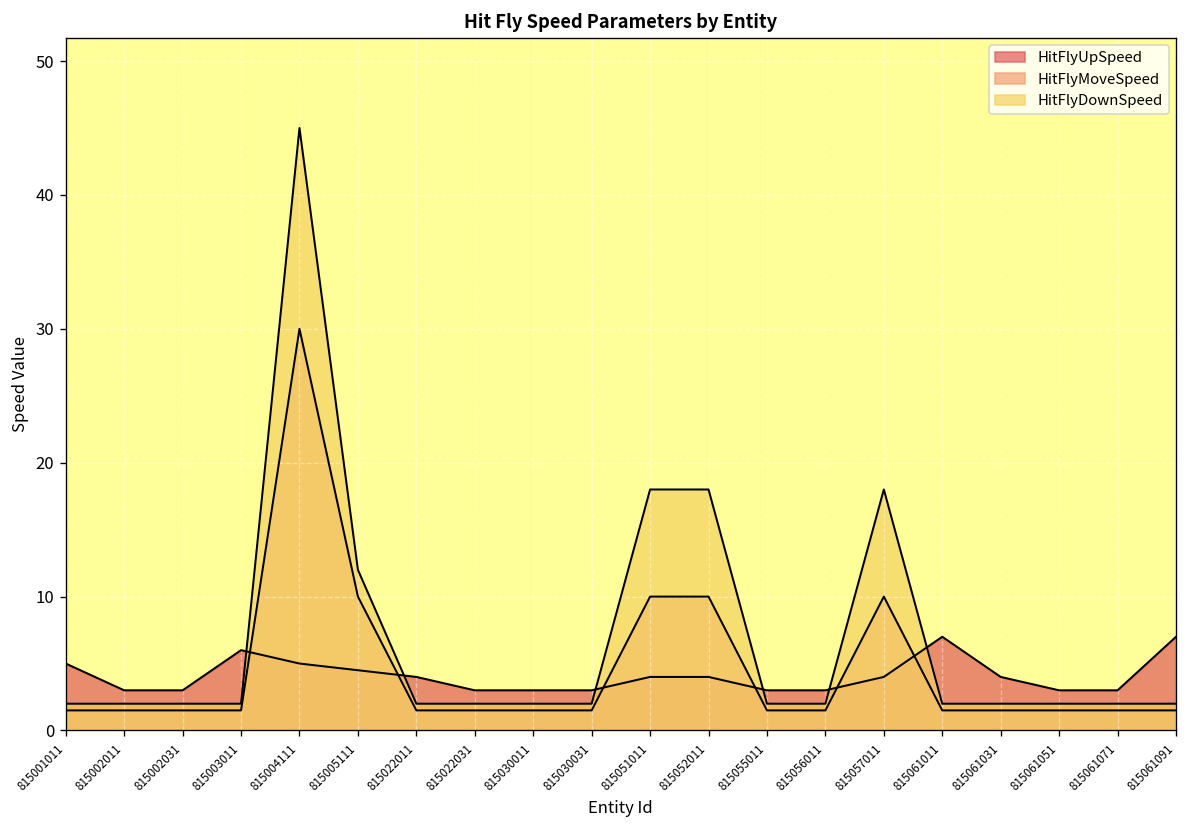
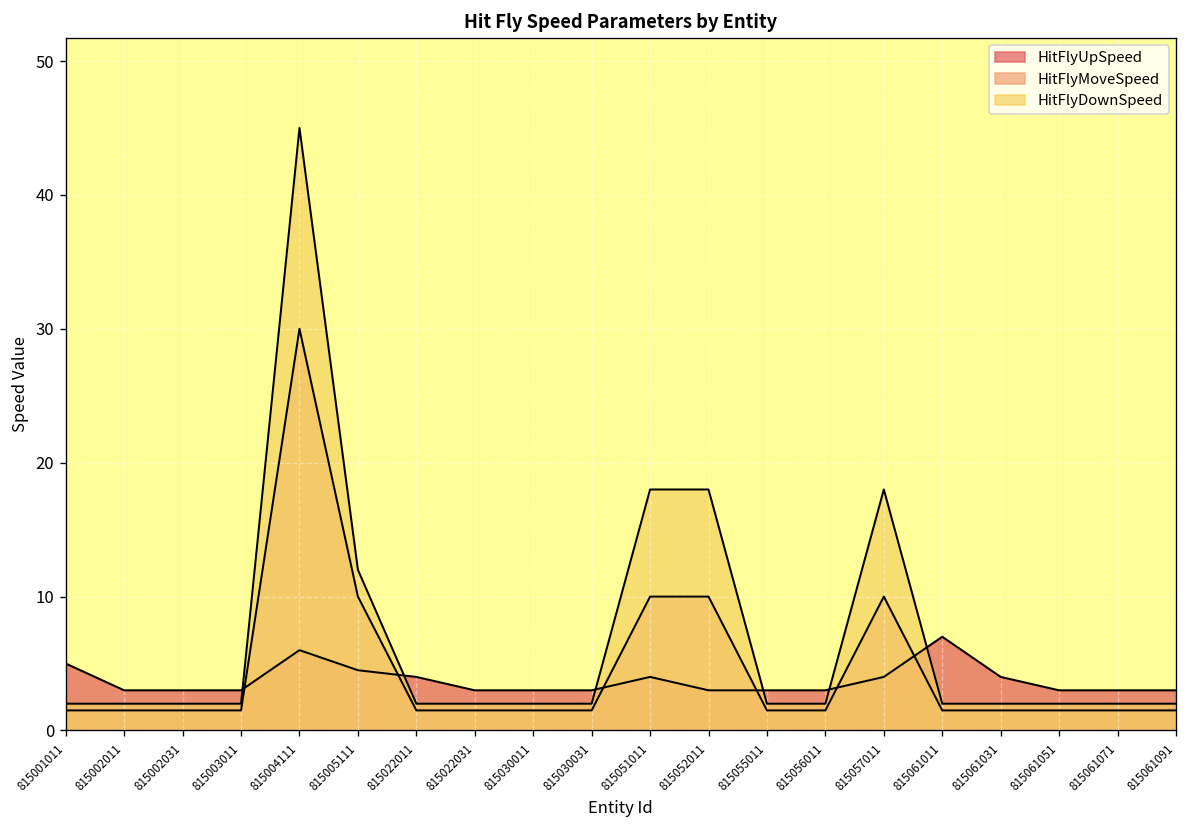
  {
    "HitFlyUpSpeed": {
      "815001011": 5,
      "815002011": 3,
      "815002031": 3,
-     "815003011": 6,
-     "815004111": 5,
+     "815003011": 3,
+     "815004111": 6,
      "815005111": 4.5,
      "815022011": 4,
      "815022031": 3,
      "815030011": 3,
      "815030031": 3,
      "815051011": 4,
-     "815052011": 4,
+     "815052011": 3,
      "815055011": 3,
      "815056011": 3,
      "815057011": 4,
      "815061011": 7,
      "815061031": 4,
      "815061051": 3,
      "815061071": 3,
-     "815061091": 7
+     "815061091": 3
    }
  }
